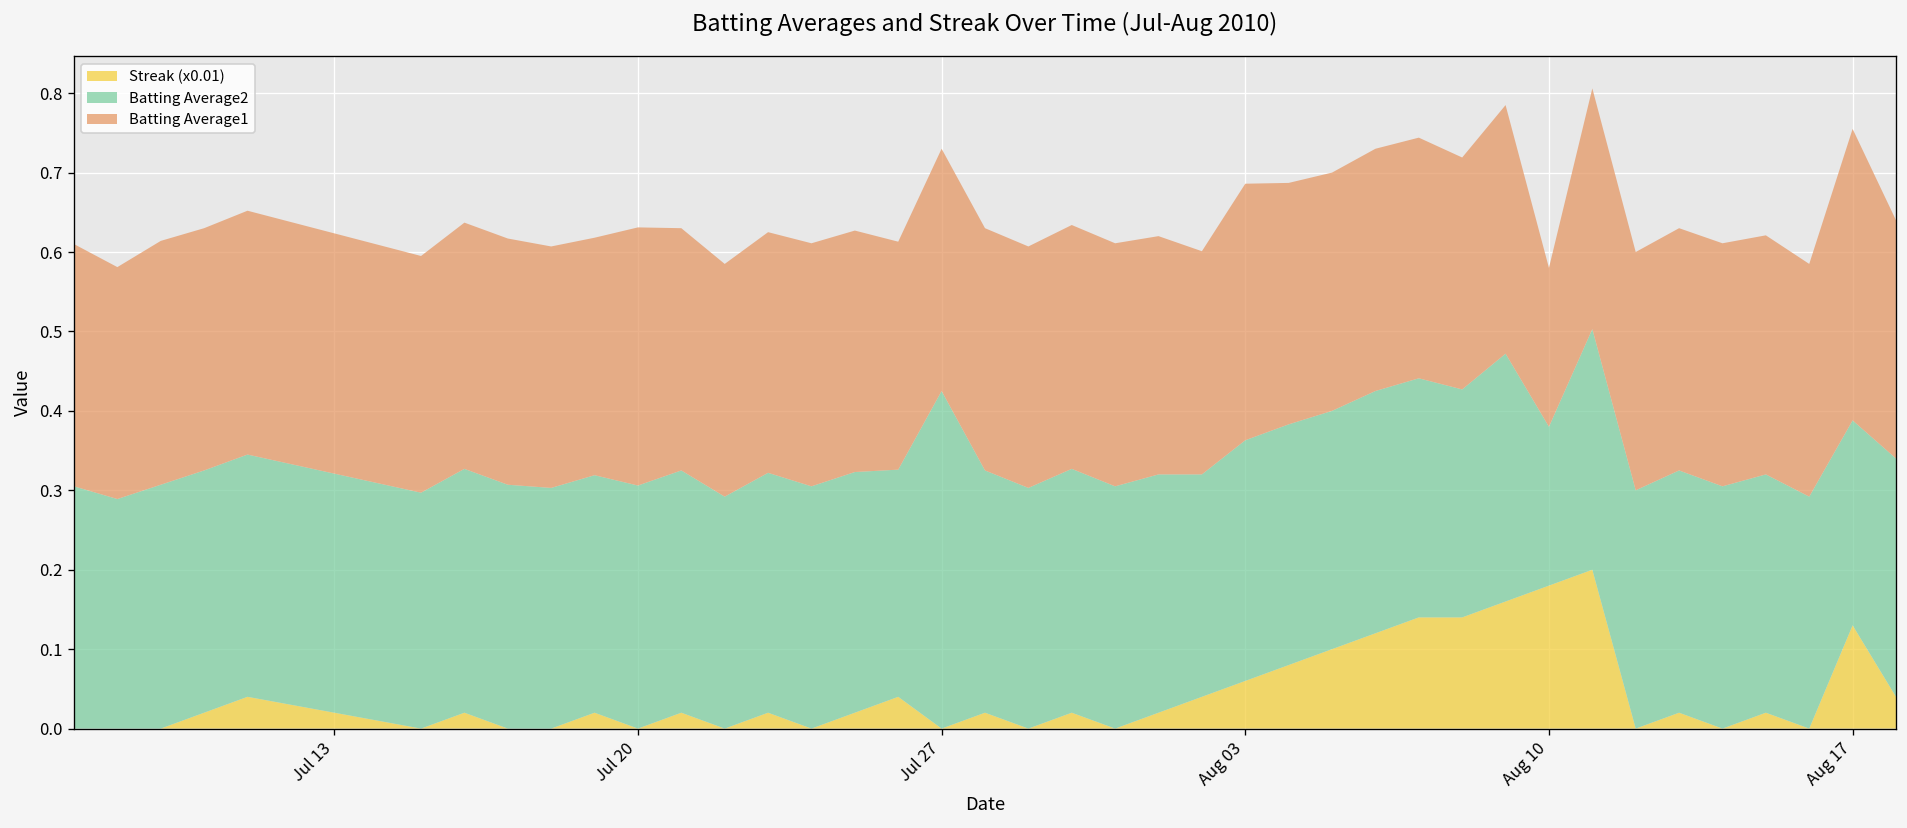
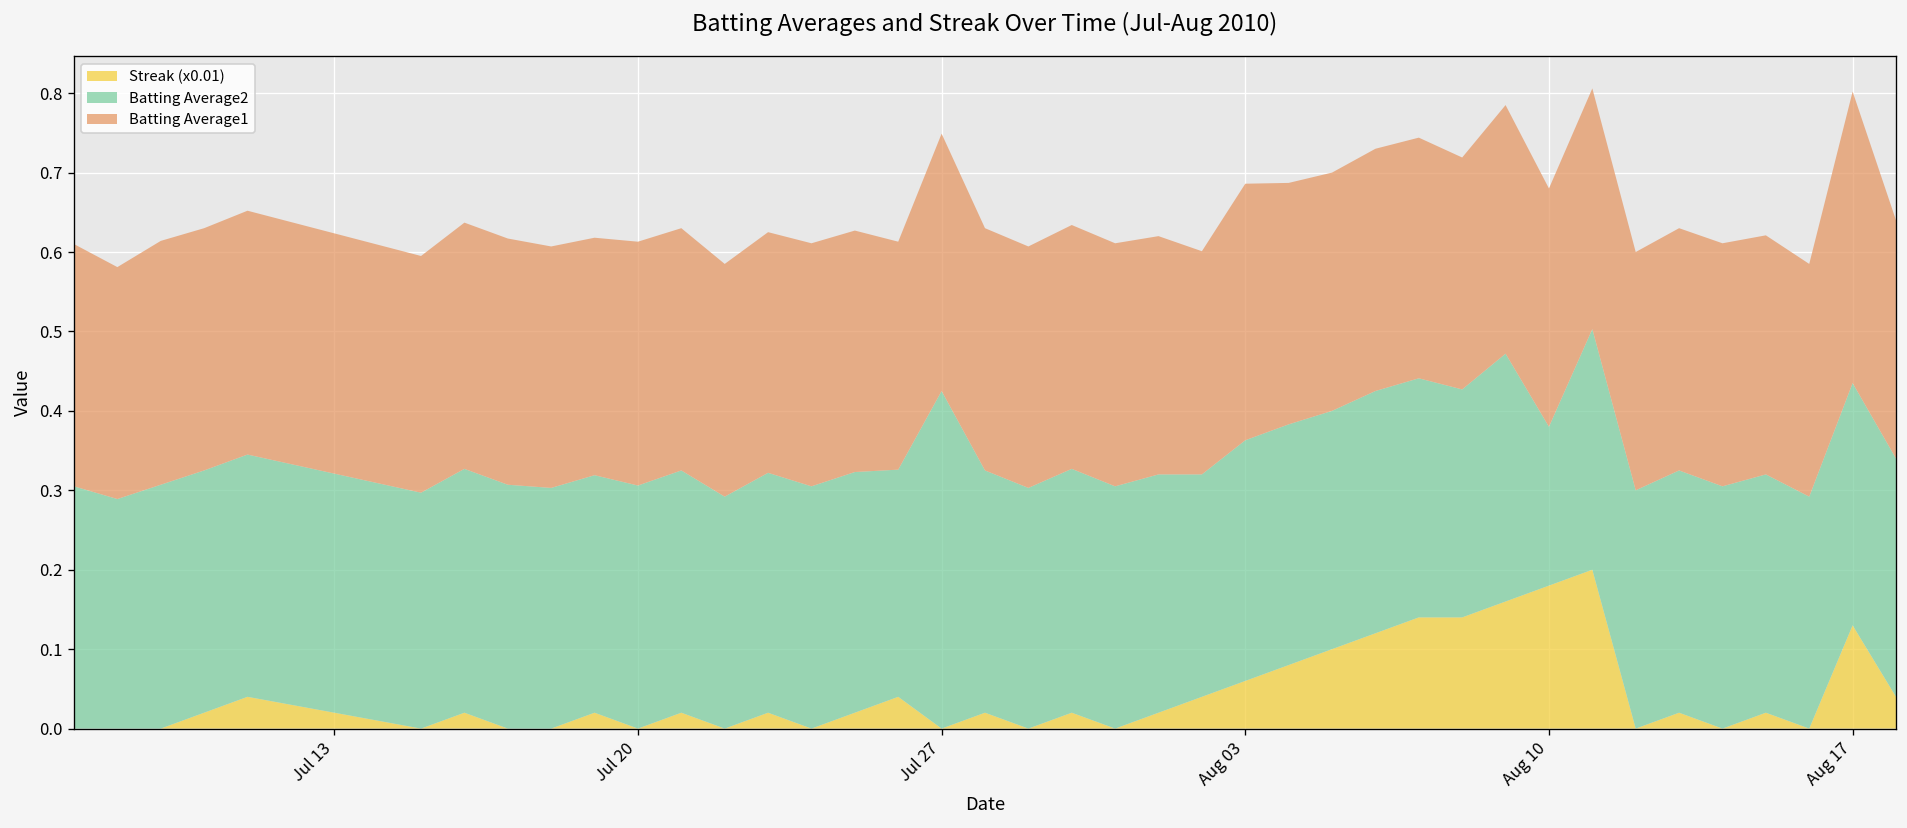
  {
    "Streak (x0.01)": {
      "Jul 20": 0.00,
      "Jul 27": 0.00,
      "Aug 03": 0.06,
      "Aug 10": 0.18,
      "Aug 17": 0.13
    },
    "Batting Average2": {
      "Jul 20": 0.31,
      "Jul 27": 0.43,
      "Aug 03": 0.30,
      "Aug 10": 0.20,
-     "Aug 17": 0.26
+     "Aug 17": 0.31
    },
    "Batting Average1": {
-     "Jul 20": 0.33,
-     "Jul 27": 0.31,
+     "Jul 20": 0.31,
+     "Jul 27": 0.32,
      "Aug 03": 0.32,
-     "Aug 10": 0.2,
+     "Aug 10": 0.3,
      "Aug 17": 0.37
    }
  }
